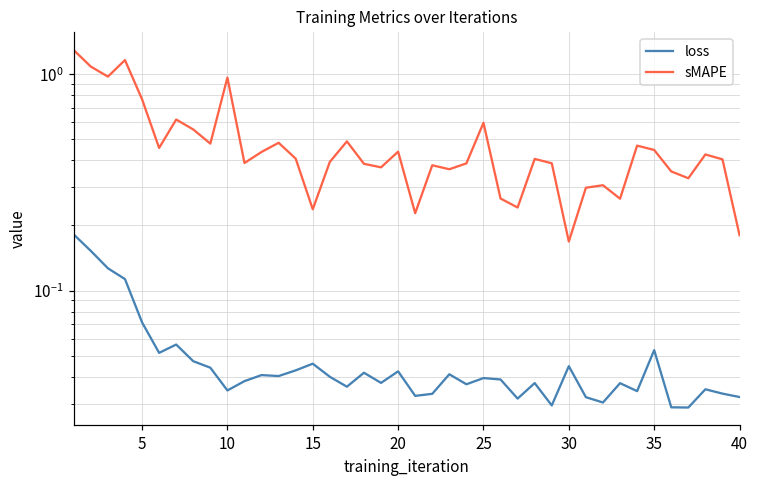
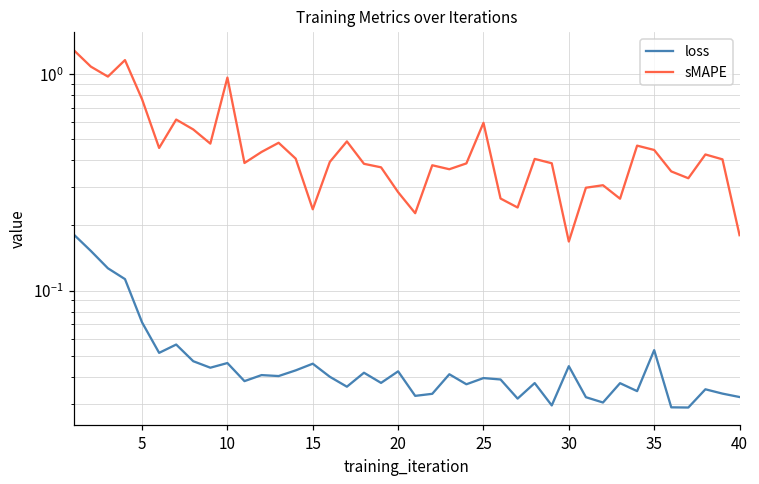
  {
    "loss": {
      "5": 0.071,
-     "10": 0.035,
+     "10": 0.046,
      "15": 0.046,
      "20": 0.042,
      "25": 0.039,
      "30": 0.045,
      "35": 0.053,
      "40": 0.032
    },
    "sMAPE": {
      "5": 0.77,
      "10": 1.0,
      "15": 0.24,
-     "20": 0.44,
+     "20": 0.28,
      "25": 0.60,
      "30": 0.17,
      "35": 0.45,
      "40": 0.18
    }
  }
